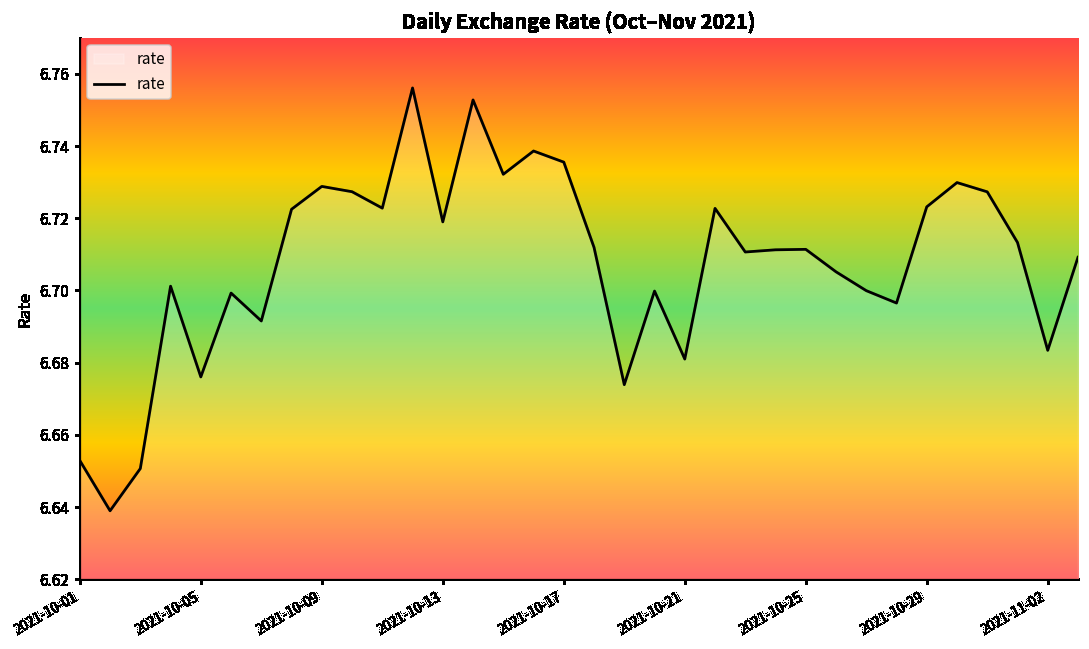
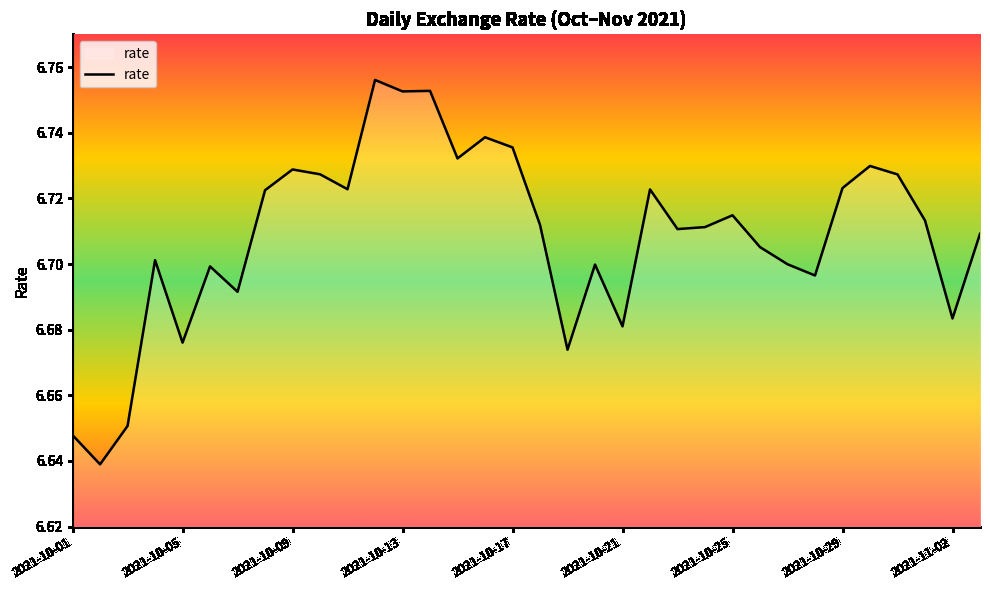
  {
-   "2021-10-01": 6.653,
+   "2021-10-01": 6.648,
    "2021-10-05": 6.676,
    "2021-10-09": 6.729,
-   "2021-10-13": 6.719,
+   "2021-10-13": 6.753,
    "2021-10-17": 6.736,
    "2021-10-21": 6.681,
-   "2021-10-25": 6.711,
+   "2021-10-25": 6.715,
    "2021-10-29": 6.723,
    "2021-11-02": 6.683
  }
